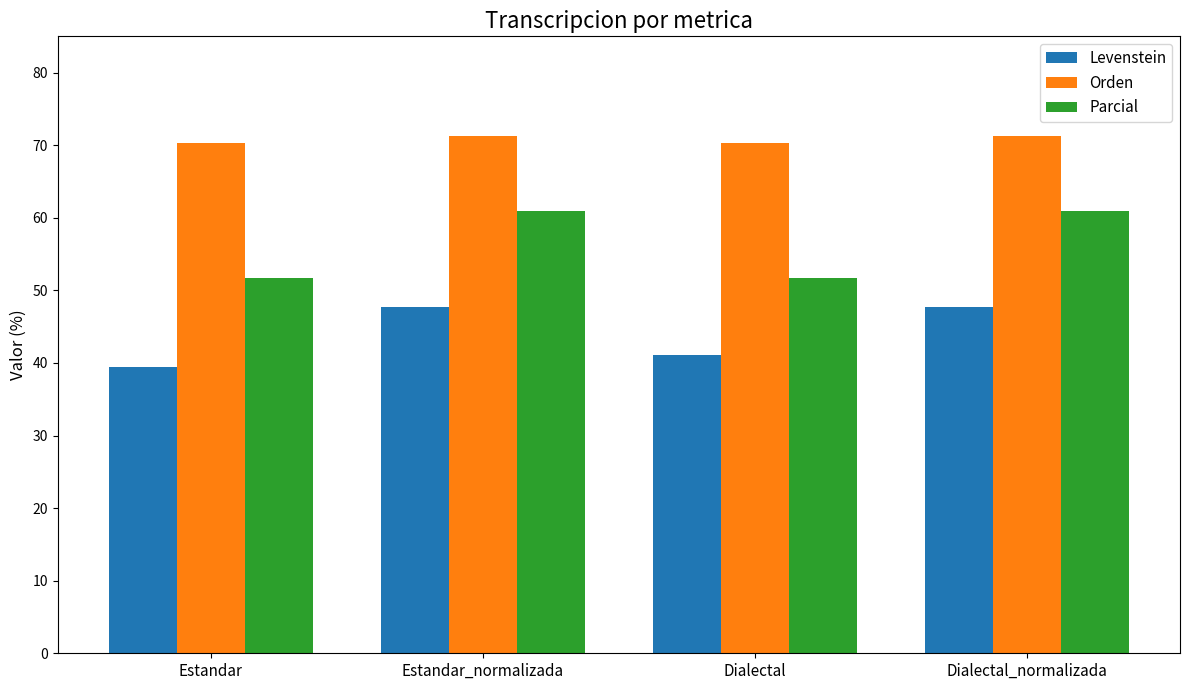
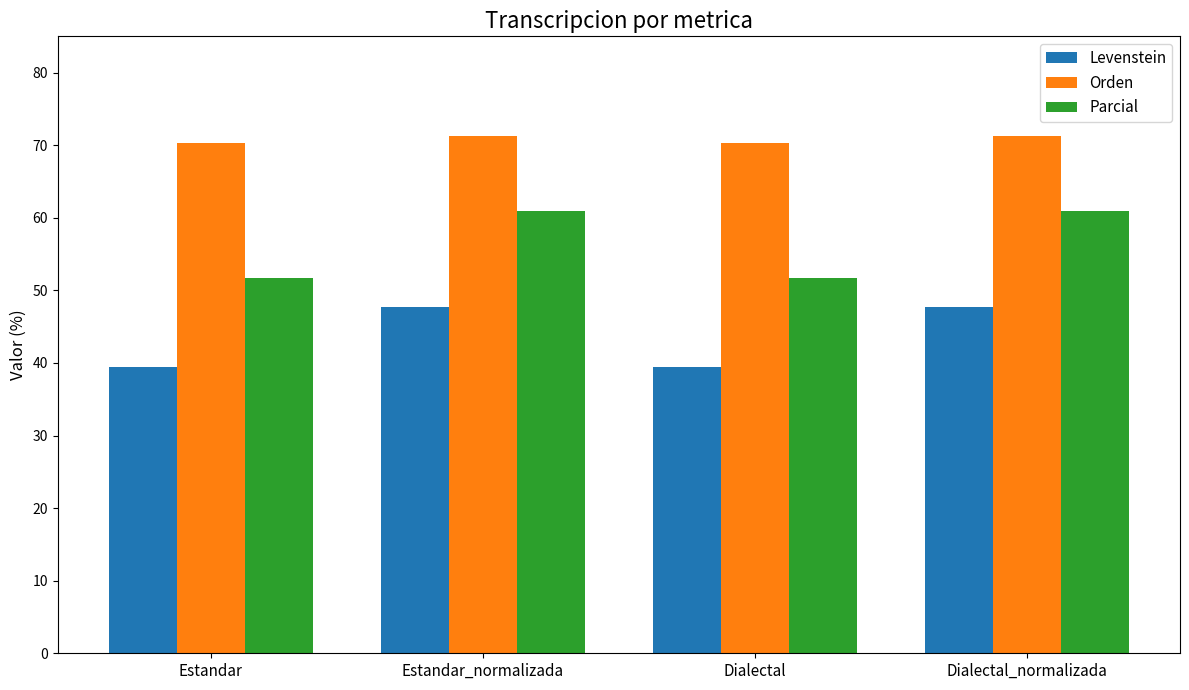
  {
    "Levenstein": {
      "Estandar": 39,
      "Estandar_normalizada": 48,
-     "Dialectal": 41,
+     "Dialectal": 39,
      "Dialectal_normalizada": 48
    },
    "Orden": {
      "Estandar": 70,
      "Estandar_normalizada": 71,
      "Dialectal": 70,
      "Dialectal_normalizada": 71
    },
    "Parcial": {
      "Estandar": 52,
      "Estandar_normalizada": 61,
      "Dialectal": 52,
      "Dialectal_normalizada": 61
    }
  }
